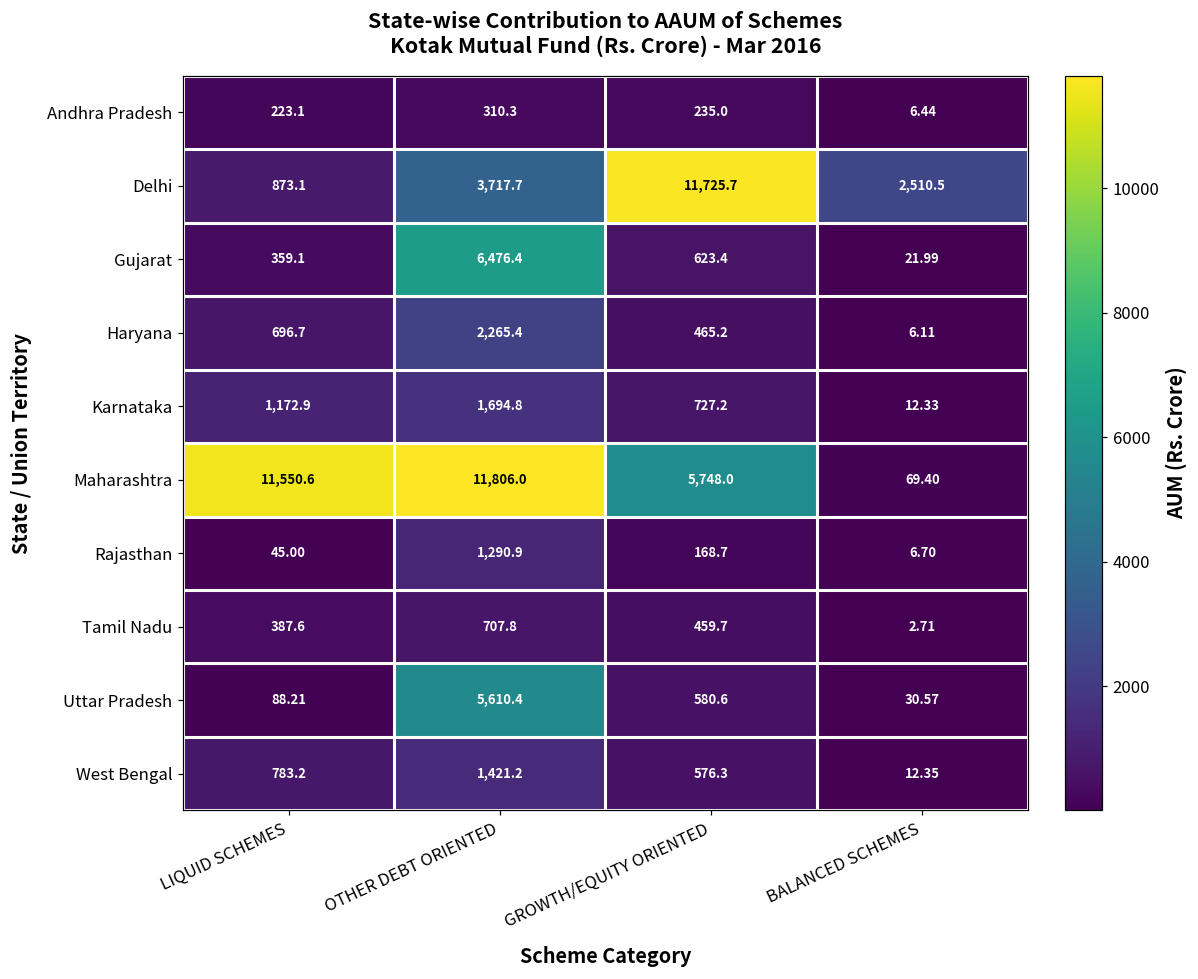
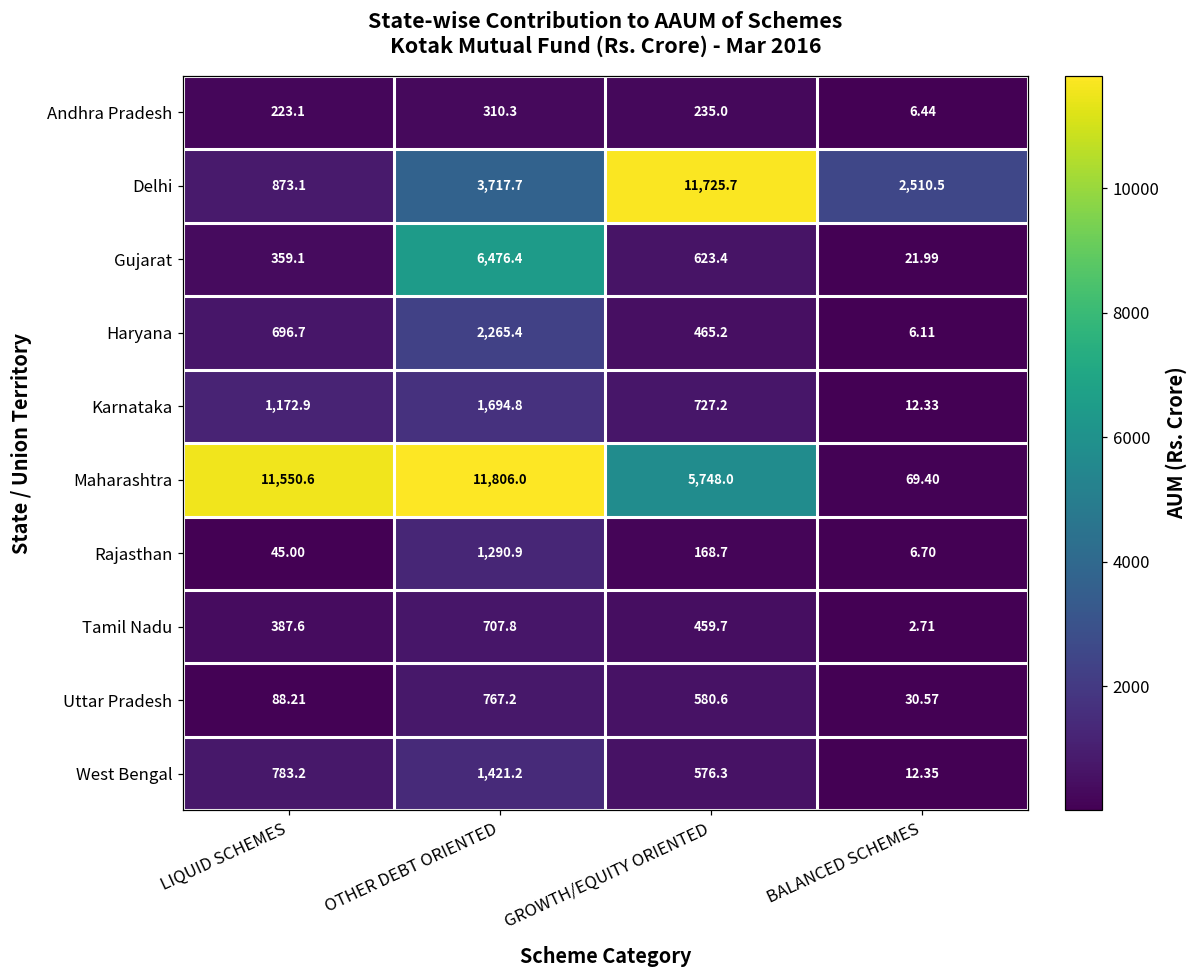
  {
    "Andhra Pradesh": {
      "LIQUID SCHEMES": "223.1",
      "OTHER DEBT ORIENTED": "310.3",
      "GROWTH/EQUITY ORIENTED": "235.0",
      "BALANCED SCHEMES": "6.44"
    },
    "Delhi": {
      "LIQUID SCHEMES": "873.1",
      "OTHER DEBT ORIENTED": "3,717.7",
      "GROWTH/EQUITY ORIENTED": "11,725.7",
      "BALANCED SCHEMES": "2,510.5"
    },
    "Gujarat": {
      "LIQUID SCHEMES": "359.1",
      "OTHER DEBT ORIENTED": "6,476.4",
      "GROWTH/EQUITY ORIENTED": "623.4",
      "BALANCED SCHEMES": "21.99"
    },
    "Haryana": {
      "LIQUID SCHEMES": "696.7",
      "OTHER DEBT ORIENTED": "2,265.4",
      "GROWTH/EQUITY ORIENTED": "465.2",
      "BALANCED SCHEMES": "6.11"
    },
    "Karnataka": {
      "LIQUID SCHEMES": "1,172.9",
      "OTHER DEBT ORIENTED": "1,694.8",
      "GROWTH/EQUITY ORIENTED": "727.2",
      "BALANCED SCHEMES": "12.33"
    },
    "Maharashtra": {
      "LIQUID SCHEMES": "11,550.6",
      "OTHER DEBT ORIENTED": "11,806.0",
      "GROWTH/EQUITY ORIENTED": "5,748.0",
      "BALANCED SCHEMES": "69.40"
    },
    "Rajasthan": {
      "LIQUID SCHEMES": "45.00",
      "OTHER DEBT ORIENTED": "1,290.9",
      "GROWTH/EQUITY ORIENTED": "168.7",
      "BALANCED SCHEMES": "6.70"
    },
    "Tamil Nadu": {
      "LIQUID SCHEMES": "387.6",
      "OTHER DEBT ORIENTED": "707.8",
      "GROWTH/EQUITY ORIENTED": "459.7",
      "BALANCED SCHEMES": "2.71"
    },
    "Uttar Pradesh": {
      "LIQUID SCHEMES": "88.21",
-     "OTHER DEBT ORIENTED": "5,610.4",
+     "OTHER DEBT ORIENTED": "767.2",
      "GROWTH/EQUITY ORIENTED": "580.6",
      "BALANCED SCHEMES": "30.57"
    },
    "West Bengal": {
      "LIQUID SCHEMES": "783.2",
      "OTHER DEBT ORIENTED": "1,421.2",
      "GROWTH/EQUITY ORIENTED": "576.3",
      "BALANCED SCHEMES": "12.35"
    }
  }
